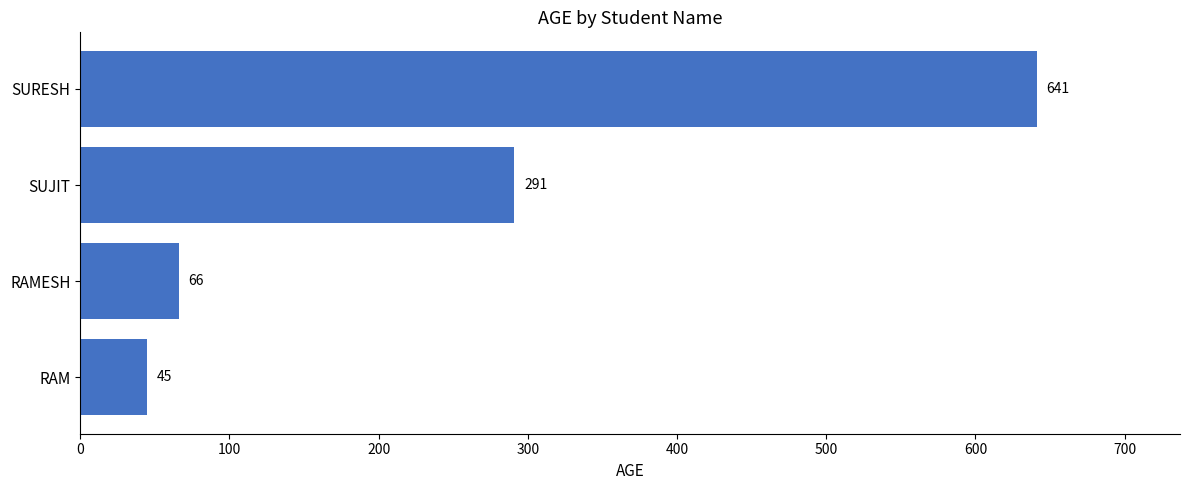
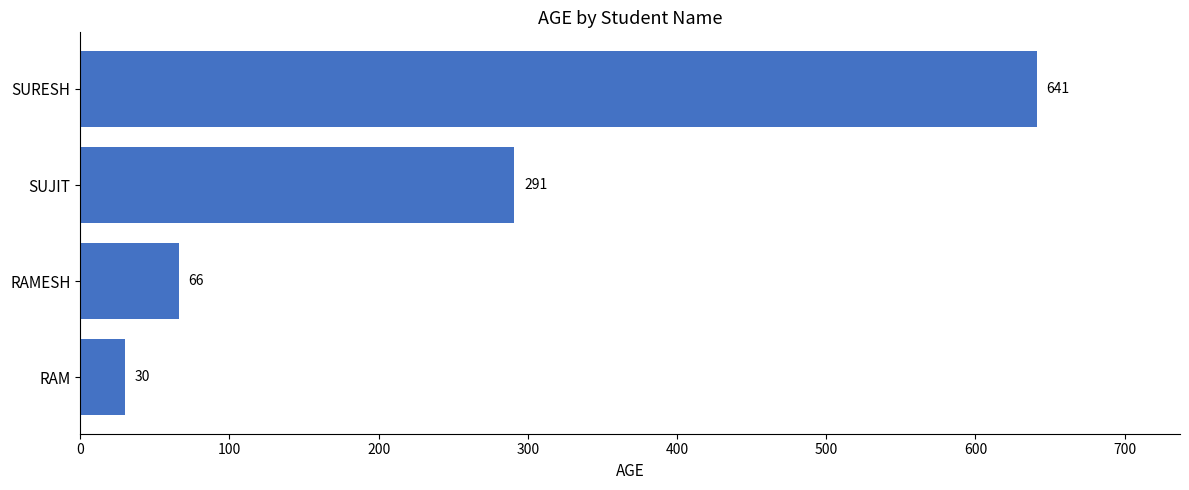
  {
    "SURESH": 641,
    "SUJIT": 291,
    "RAMESH": 66,
-   "RAM": 45
+   "RAM": 30
  }
